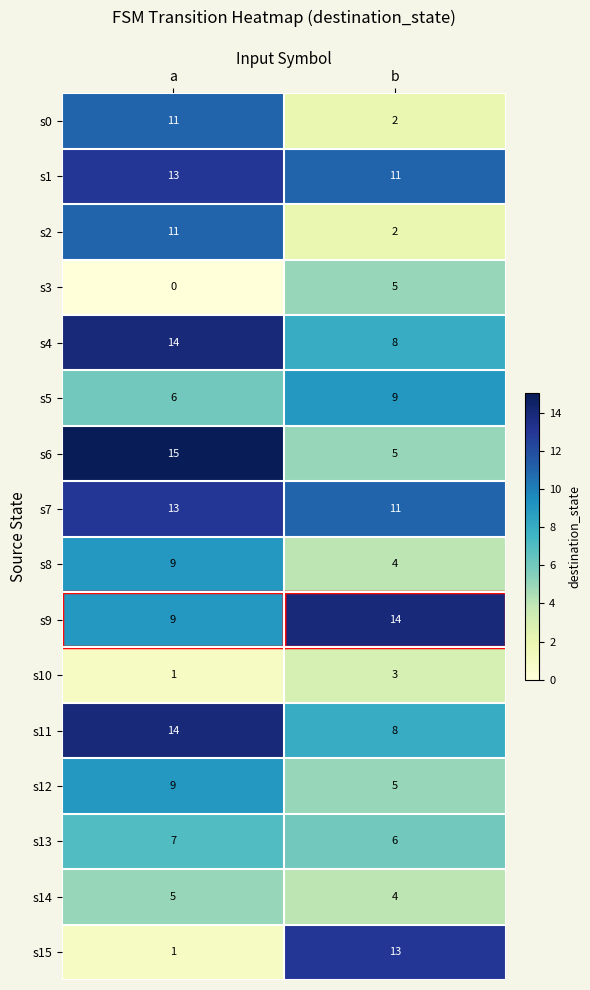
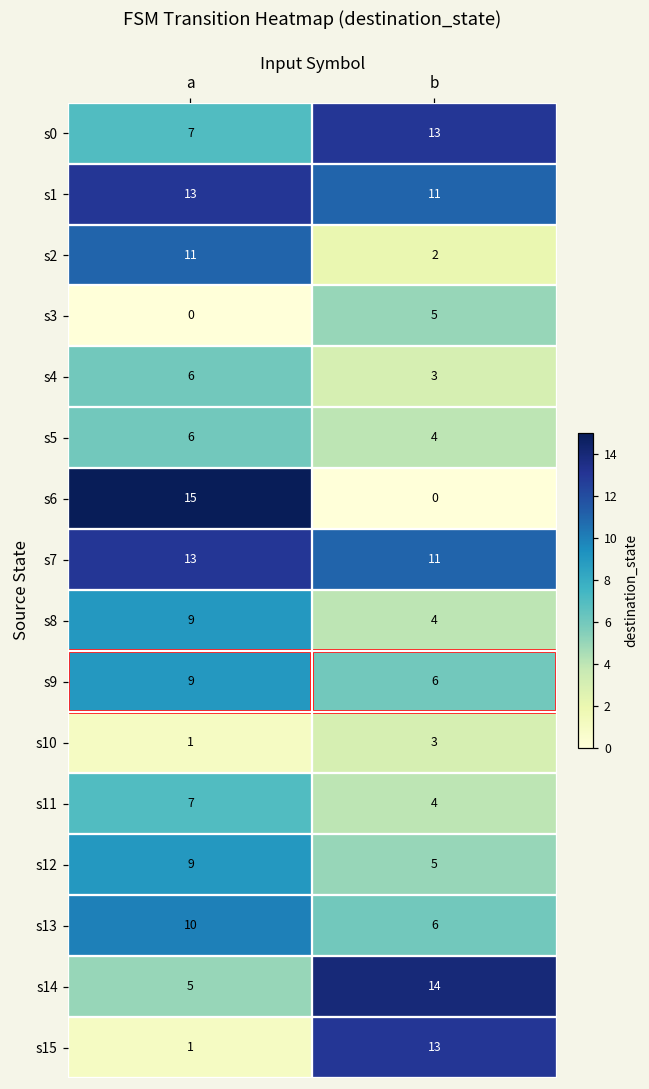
  {
    "s0": {
-     "a": 11,
-     "b": 2
+     "a": 7,
+     "b": 13
    },
    "s1": {
      "a": 13,
      "b": 11
    },
    "s2": {
      "a": 11,
      "b": 2
    },
    "s3": {
      "a": 0,
      "b": 5
    },
    "s4": {
-     "a": 14,
-     "b": 8
+     "a": 6,
+     "b": 3
    },
    "s5": {
      "a": 6,
-     "b": 9
+     "b": 4
    },
    "s6": {
      "a": 15,
-     "b": 5
+     "b": 0
    },
    "s7": {
      "a": 13,
      "b": 11
    },
    "s8": {
      "a": 9,
      "b": 4
    },
    "s9": {
      "a": 9,
-     "b": 14
+     "b": 6
    },
    "s10": {
      "a": 1,
      "b": 3
    },
    "s11": {
-     "a": 14,
-     "b": 8
+     "a": 7,
+     "b": 4
    },
    "s12": {
      "a": 9,
      "b": 5
    },
    "s13": {
-     "a": 7,
+     "a": 10,
      "b": 6
    },
    "s14": {
      "a": 5,
-     "b": 4
+     "b": 14
    },
    "s15": {
      "a": 1,
      "b": 13
    }
  }
